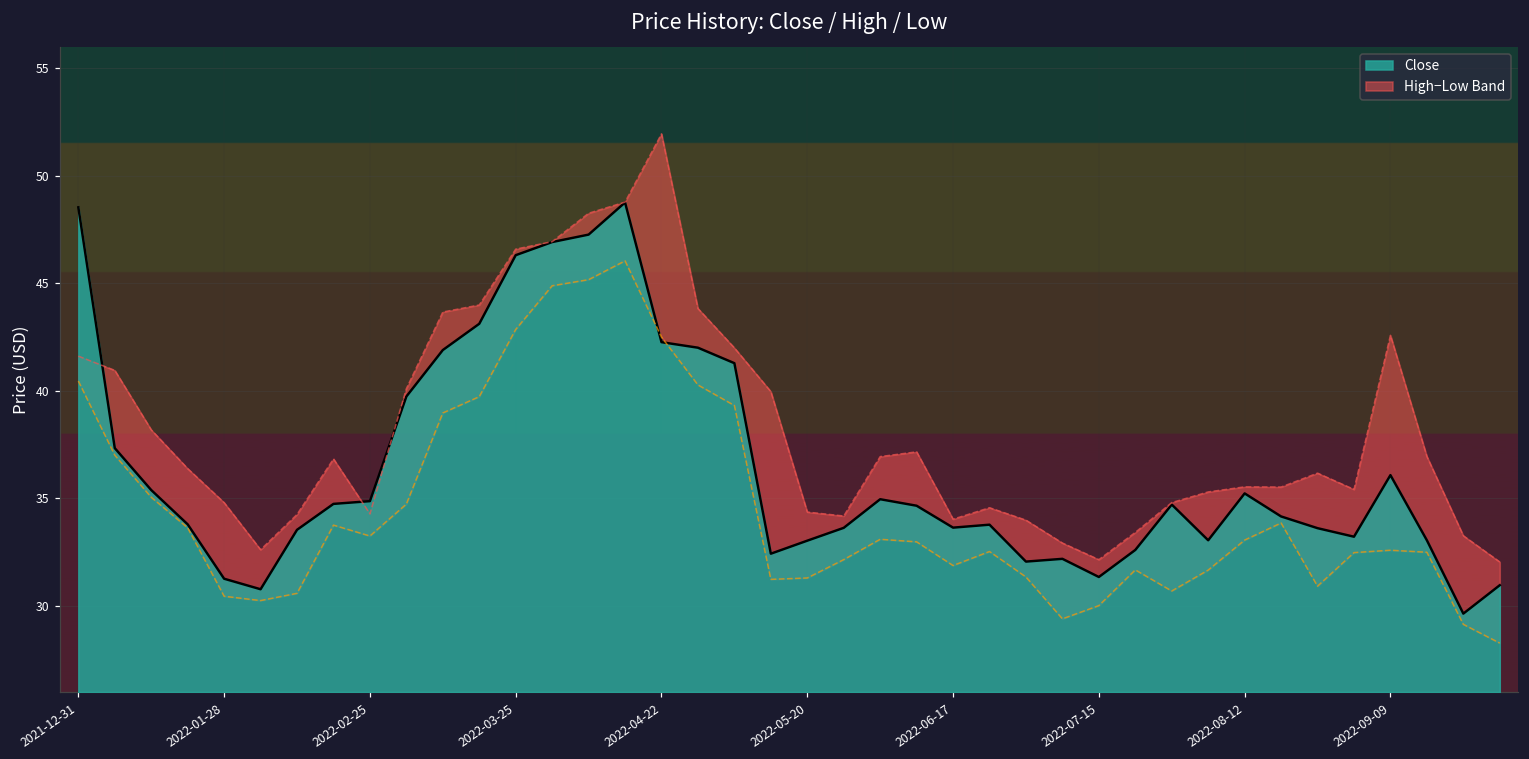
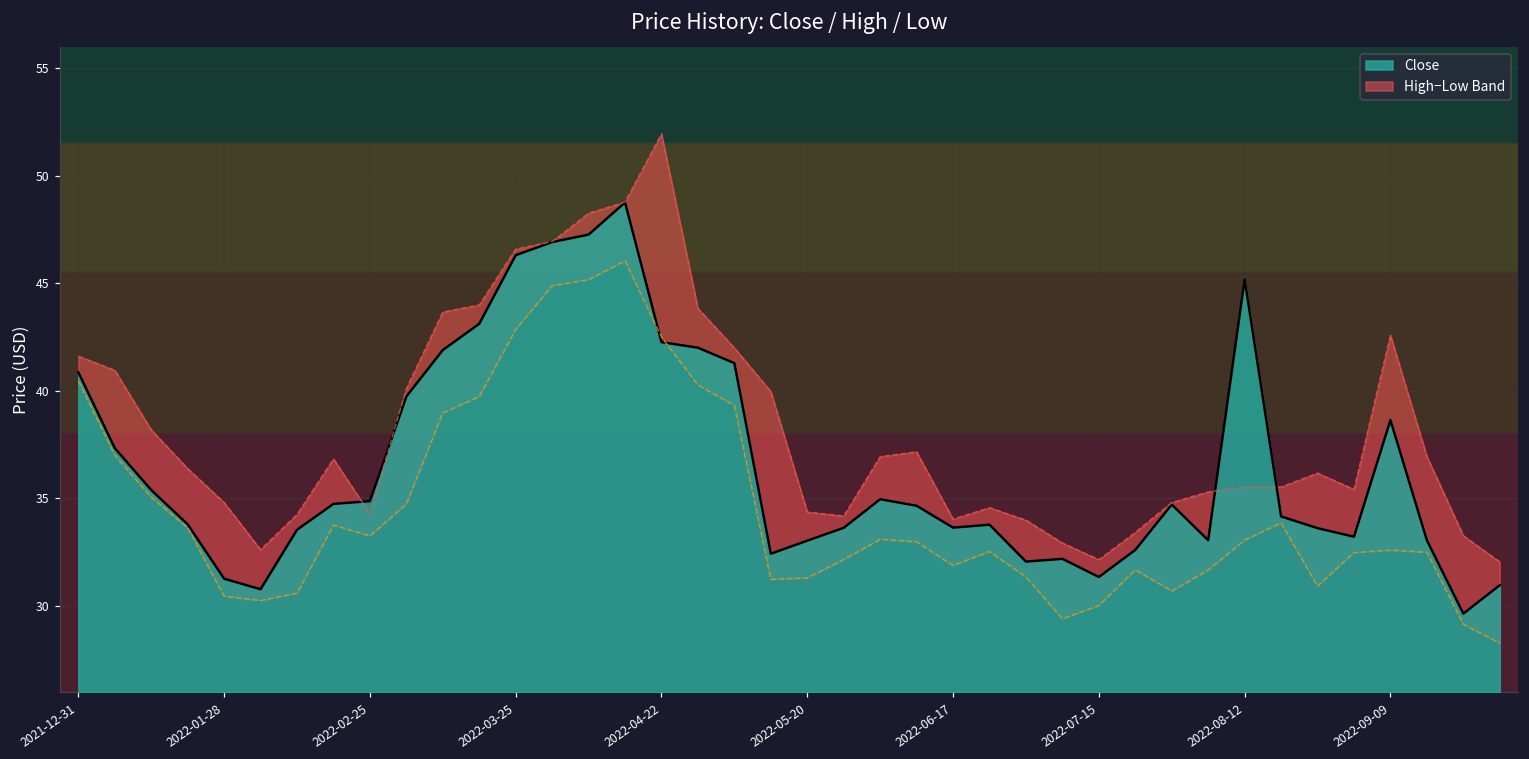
  {
    "Close": {
-     "2021-12-31": 48.5,
+     "2021-12-31": 40.9,
      "2022-01-28": 31.3,
      "2022-02-25": 34.9,
      "2022-03-25": 46.3,
      "2022-04-22": 42.3,
      "2022-05-20": 33.0,
      "2022-06-17": 33.6,
      "2022-07-15": 31.3,
-     "2022-08-12": 35.2,
-     "2022-09-09": 36.1
+     "2022-08-12": 45.2,
+     "2022-09-09": 38.6
    },
    "High−Low Band": {
      "2021-12-31": 41.6,
      "2022-01-28": 34.8,
      "2022-02-25": 34.3,
      "2022-03-25": 46.6,
      "2022-04-22": 52.0,
      "2022-05-20": 34.4,
      "2022-06-17": 34.0,
      "2022-07-15": 32.2,
      "2022-08-12": 35.5,
      "2022-09-09": 42.6
    }
  }
